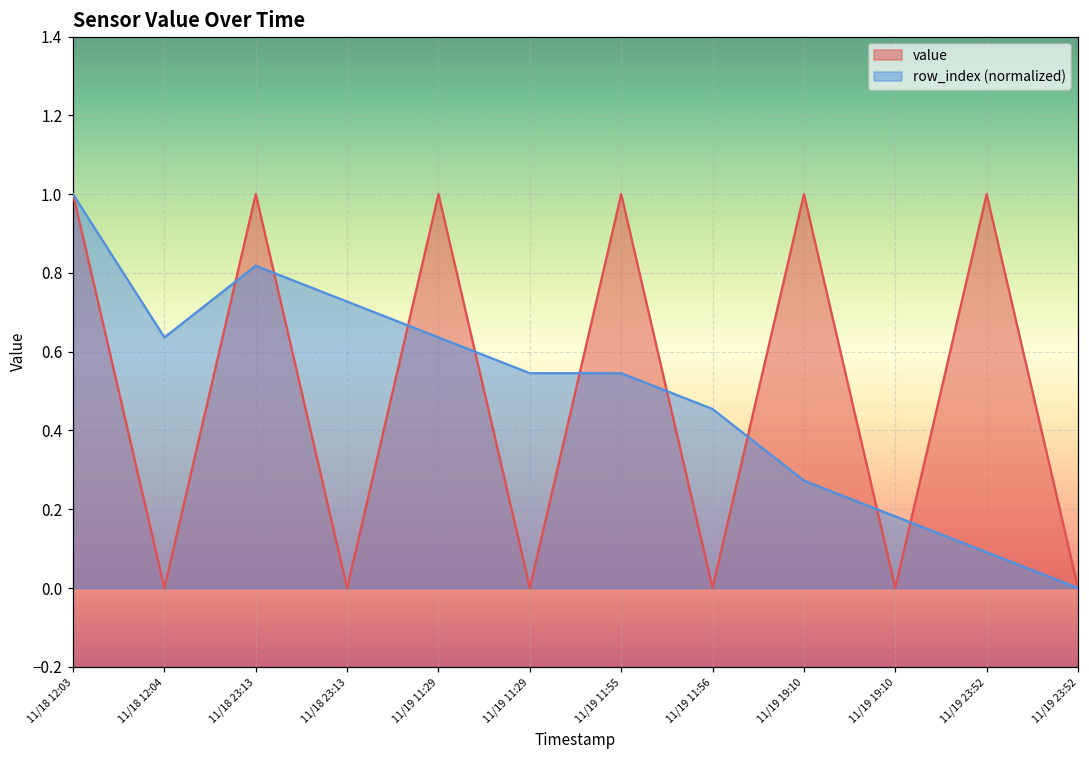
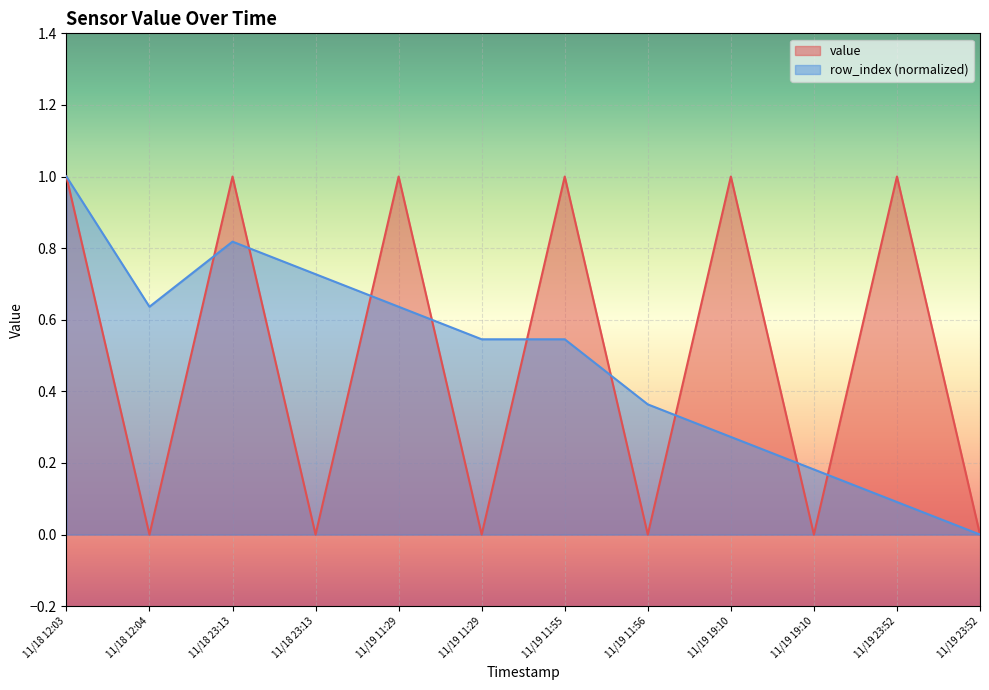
  {
    "value": {
      "11/18 12:04": 0.00,
      "11/19 11:55": 1.00,
      "11/19 11:56": 0.00
    },
    "row_index (normalized)": {
      "11/18 12:04": 0.64,
      "11/19 11:55": 0.55,
-     "11/19 11:56": 0.45
+     "11/19 11:56": 0.36
    }
  }
